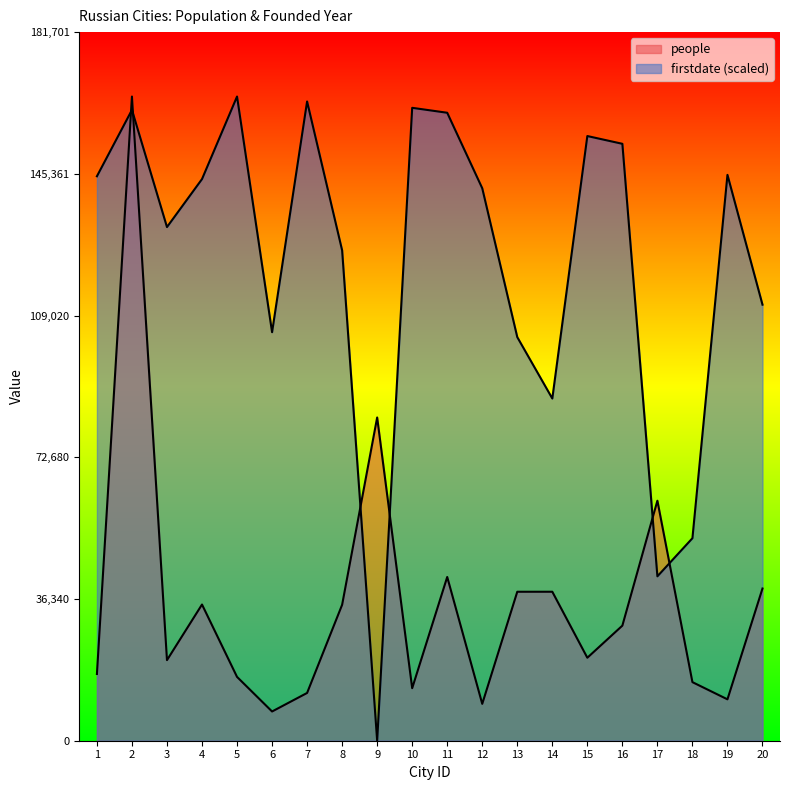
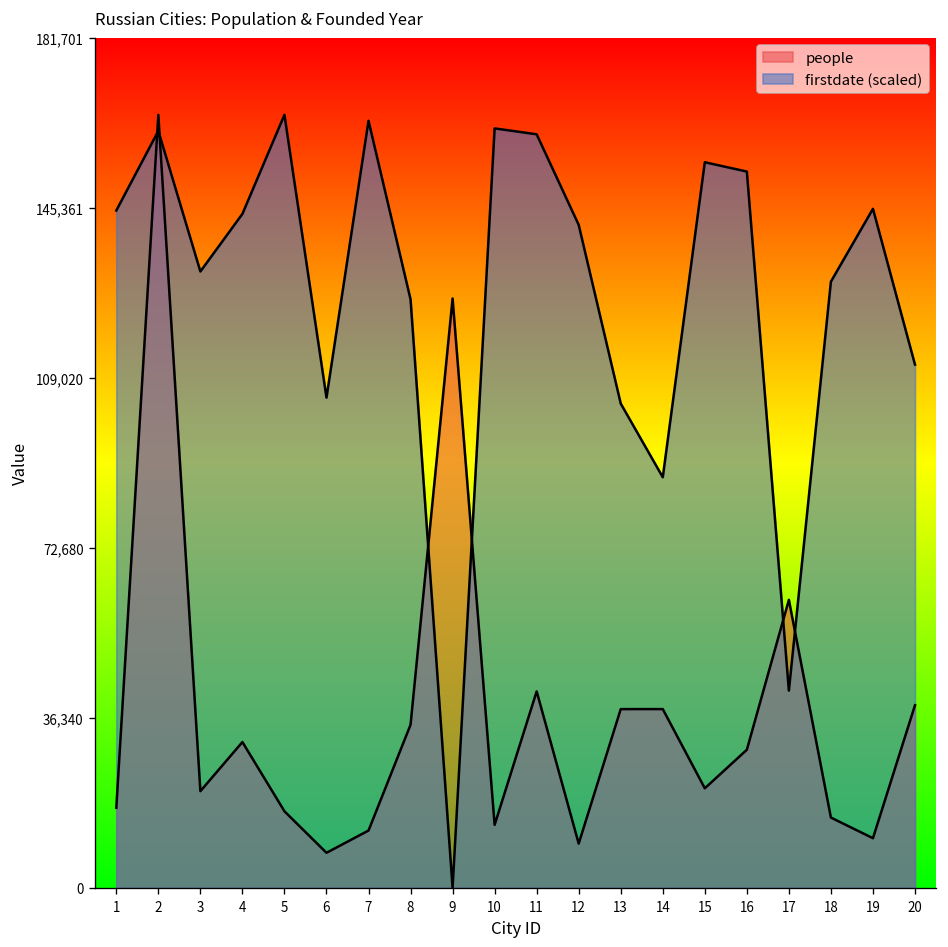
  {
    "people": {
      "1": "17,000",
      "2": "165,000",
      "3": "21,000",
-     "4": "35,000",
+     "4": "31,000",
      "5": "16,000",
      "6": "7,000",
      "7": "12,000",
      "8": "35,000",
-     "9": "83,000",
+     "9": "126,000",
      "10": "13,000",
      "11": "42,000",
      "12": "9,000",
      "13": "38,000",
      "14": "38,000",
      "15": "21,000",
      "16": "30,000",
      "17": "62,000",
      "18": "15,000",
      "19": "11,000",
      "20": "39,000"
    },
    "firstdate (scaled)": {
      "1": "145,000",
      "2": "162,000",
      "3": "132,000",
      "4": "144,000",
      "5": "165,000",
      "6": "105,000",
      "7": "164,000",
      "8": "126,000",
      "9": "0",
      "10": "162,000",
      "11": "161,000",
      "12": "142,000",
      "13": "103,000",
      "14": "88,000",
      "15": "155,000",
      "16": "153,000",
      "17": "42,000",
-     "18": "52,000",
+     "18": "130,000",
      "19": "145,000",
      "20": "112,000"
    }
  }
